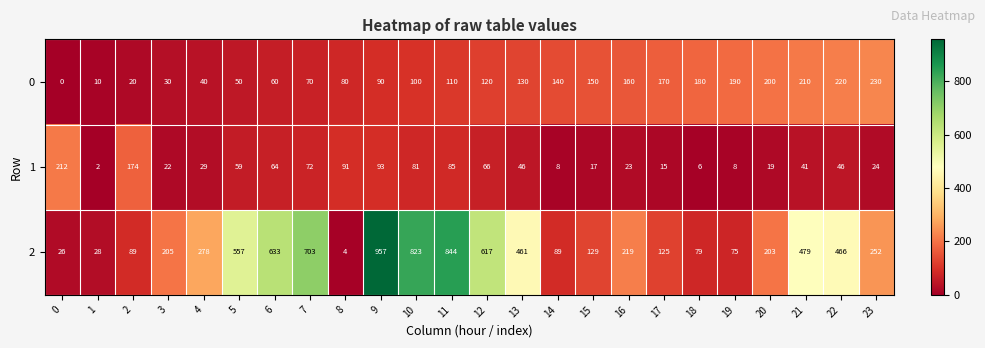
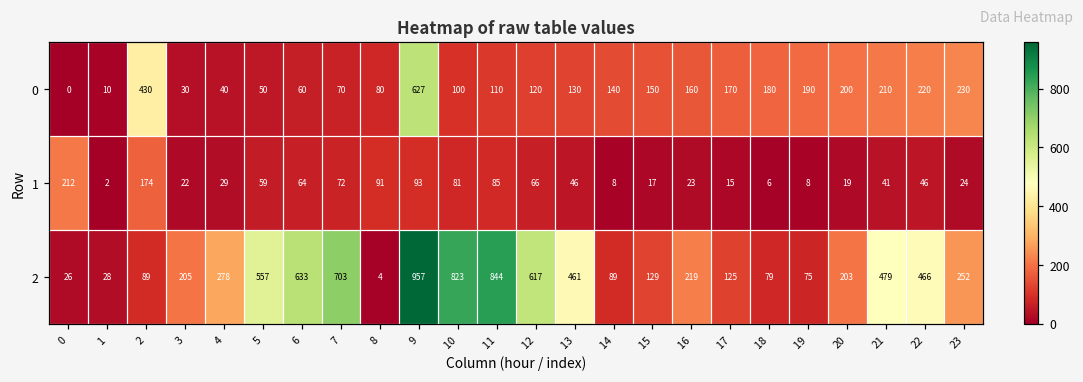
  {
    "0": {
      "0": 0,
      "1": 10,
-     "2": 20,
+     "2": 430,
      "3": 30,
      "4": 40,
      "5": 50,
      "6": 60,
      "7": 70,
      "8": 80,
-     "9": 90,
+     "9": 627,
      "10": 100,
      "11": 110,
      "12": 120,
      "13": 130,
      "14": 140,
      "15": 150,
      "16": 160,
      "17": 170,
      "18": 180,
      "19": 190,
      "20": 200,
      "21": 210,
      "22": 220,
      "23": 230
    },
    "1": {
      "0": 212,
      "1": 2,
      "2": 174,
      "3": 22,
      "4": 29,
      "5": 59,
      "6": 64,
      "7": 72,
      "8": 91,
      "9": 93,
      "10": 81,
      "11": 85,
      "12": 66,
      "13": 46,
      "14": 8,
      "15": 17,
      "16": 23,
      "17": 15,
      "18": 6,
      "19": 8,
      "20": 19,
      "21": 41,
      "22": 46,
      "23": 24
    },
    "2": {
      "0": 26,
      "1": 28,
      "2": 89,
      "3": 205,
      "4": 278,
      "5": 557,
      "6": 633,
      "7": 703,
      "8": 4,
      "9": 957,
      "10": 823,
      "11": 844,
      "12": 617,
      "13": 461,
      "14": 89,
      "15": 129,
      "16": 219,
      "17": 125,
      "18": 79,
      "19": 75,
      "20": 203,
      "21": 479,
      "22": 466,
      "23": 252
    }
  }
